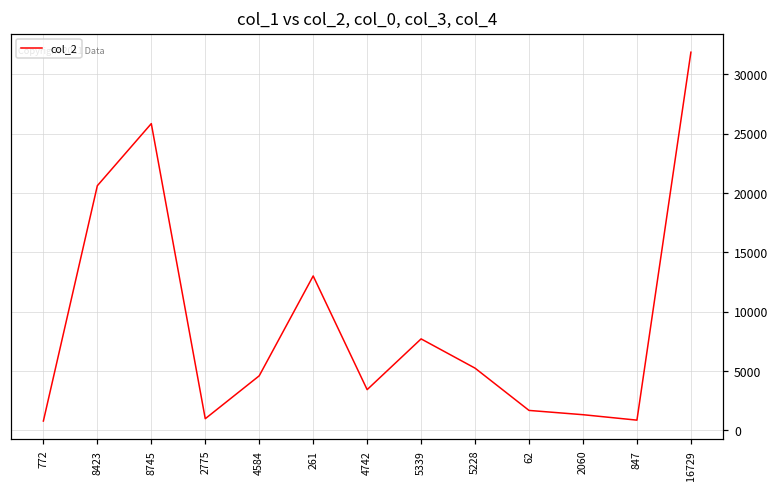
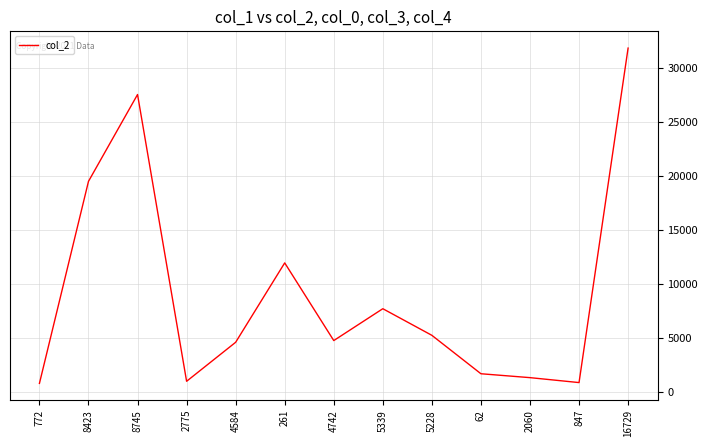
  {
    "772": 800,
-   "8423": 20600,
-   "8745": 25800,
+   "8423": 19500,
+   "8745": 27600,
    "2775": 1000,
    "4584": 4600,
-   "261": 13000,
-   "4742": 3400,
+   "261": 11900,
+   "4742": 4700,
    "5339": 7700,
    "5228": 5200,
    "62": 1700,
    "2060": 1300,
    "847": 800,
    "16729": 31900
  }
